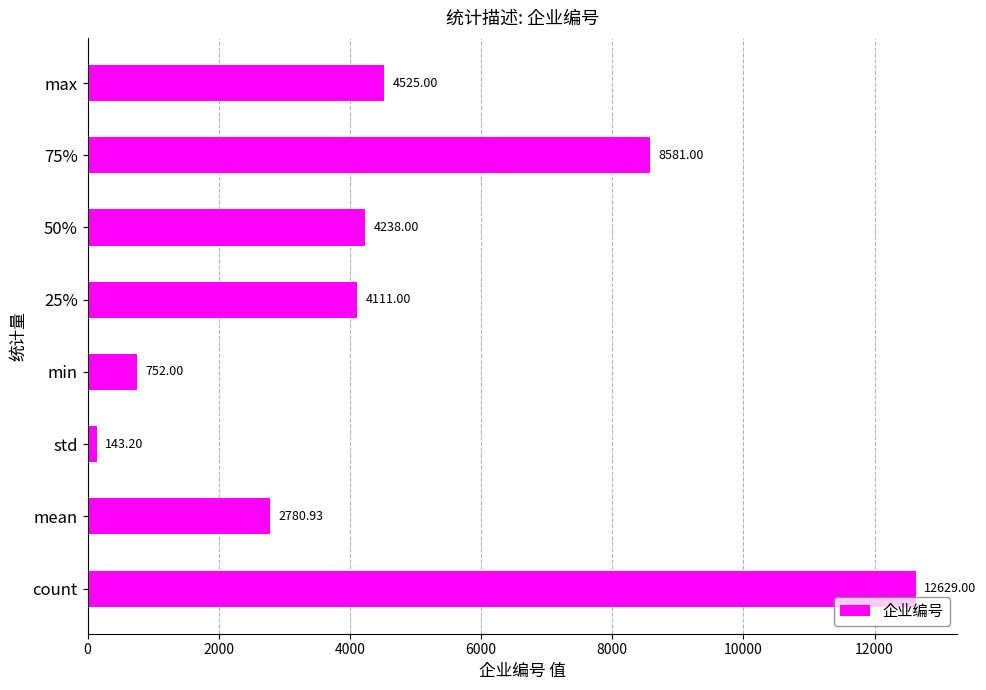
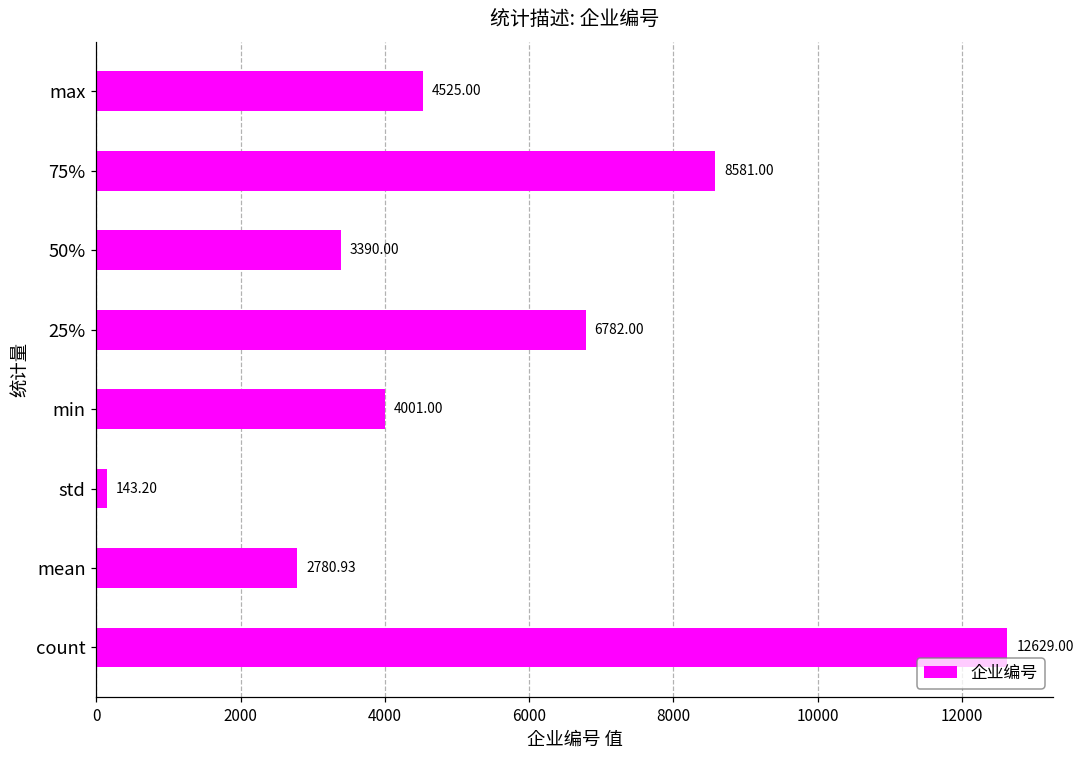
  {
    "max": 4525.00,
    "75%": 8581.00,
-   "50%": 4238.00,
-   "25%": 4111.00,
-   "min": 752.00,
+   "50%": 3390.00,
+   "25%": 6782.00,
+   "min": 4001.00,
    "std": 143.20,
    "mean": 2780.93,
    "count": 12629.00
  }
